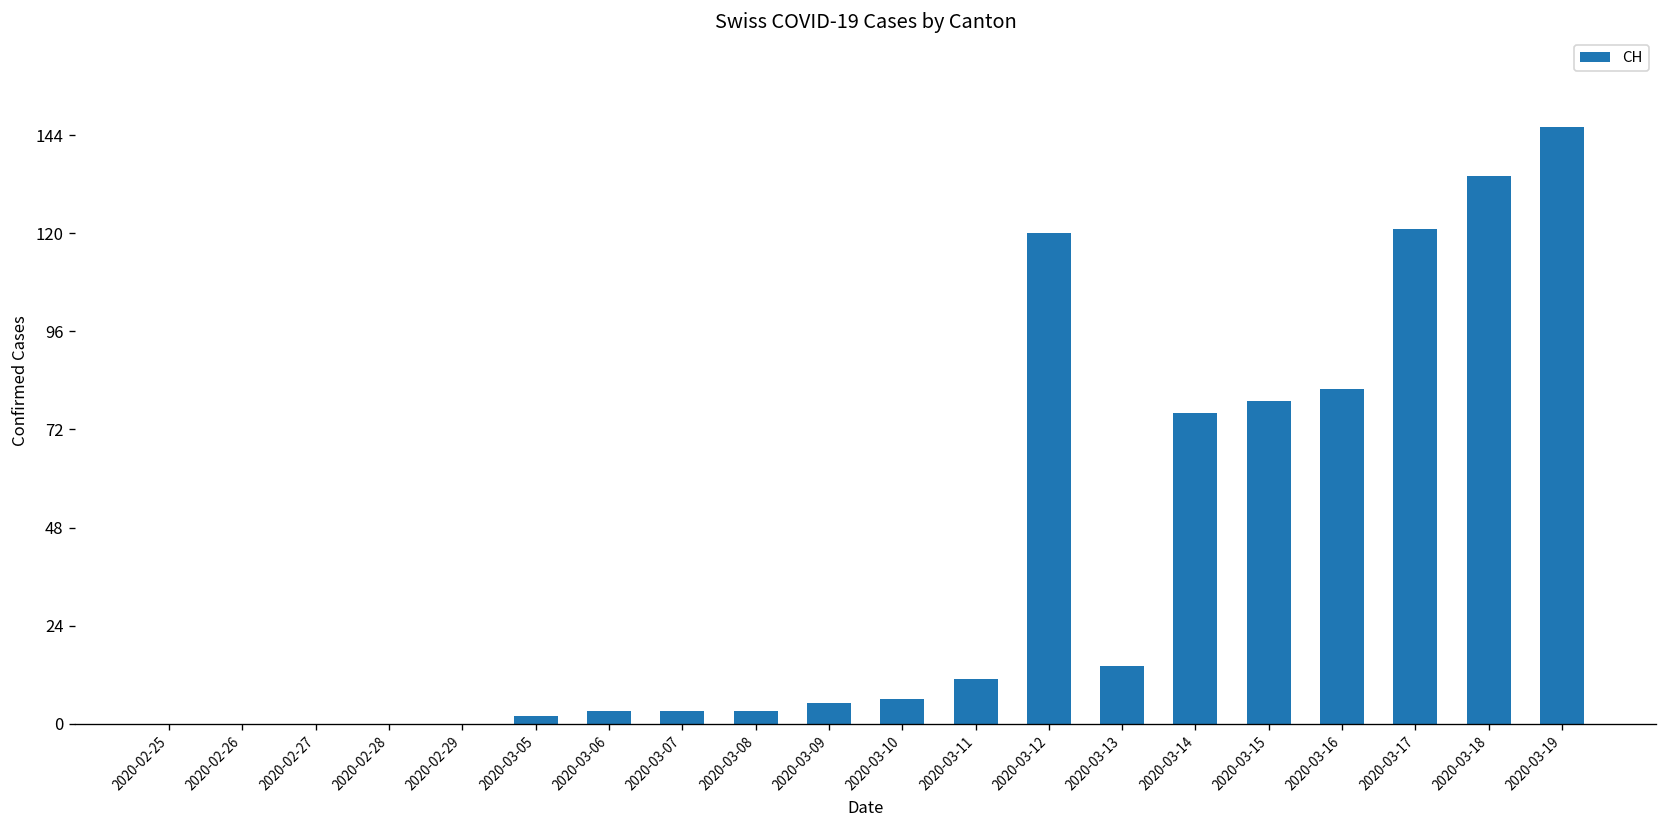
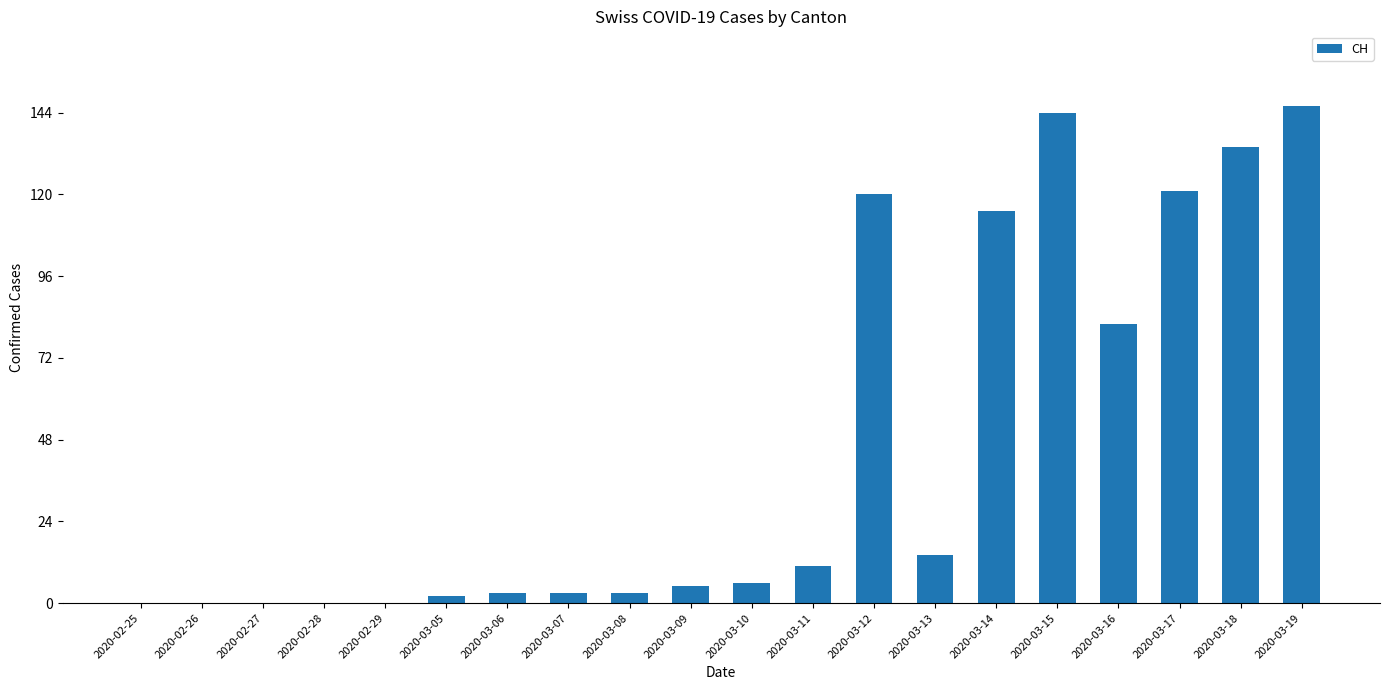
  {
    "2020-02-25": 0,
    "2020-02-26": 0,
    "2020-02-27": 0,
    "2020-02-28": 0,
    "2020-02-29": 0,
    "2020-03-05": 2,
    "2020-03-06": 3,
    "2020-03-07": 3,
    "2020-03-08": 3,
    "2020-03-09": 5,
    "2020-03-10": 6,
    "2020-03-11": 11,
    "2020-03-12": 120,
    "2020-03-13": 14,
-   "2020-03-14": 76,
-   "2020-03-15": 79,
+   "2020-03-14": 115,
+   "2020-03-15": 144,
    "2020-03-16": 82,
    "2020-03-17": 121,
    "2020-03-18": 134,
    "2020-03-19": 146
  }
